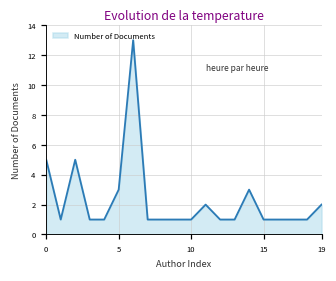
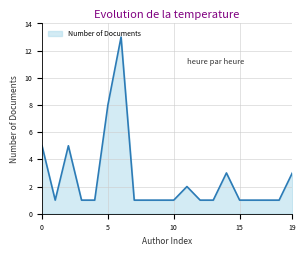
  {
    "0": 5,
-   "5": 3,
+   "5": 8,
    "10": 1,
    "15": 1,
-   "19": 2
+   "19": 3
  }
